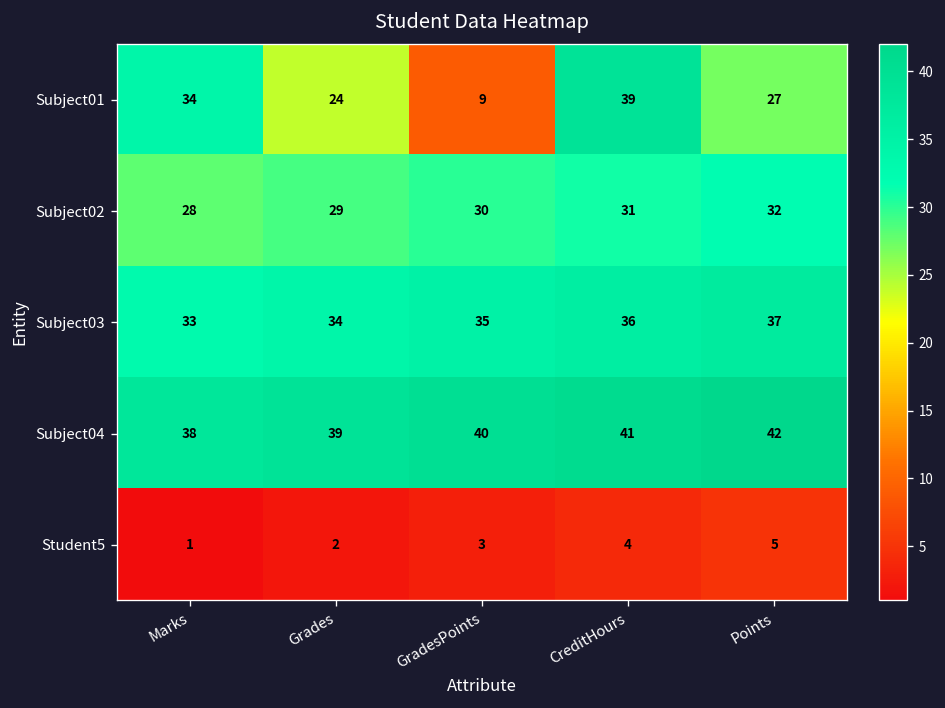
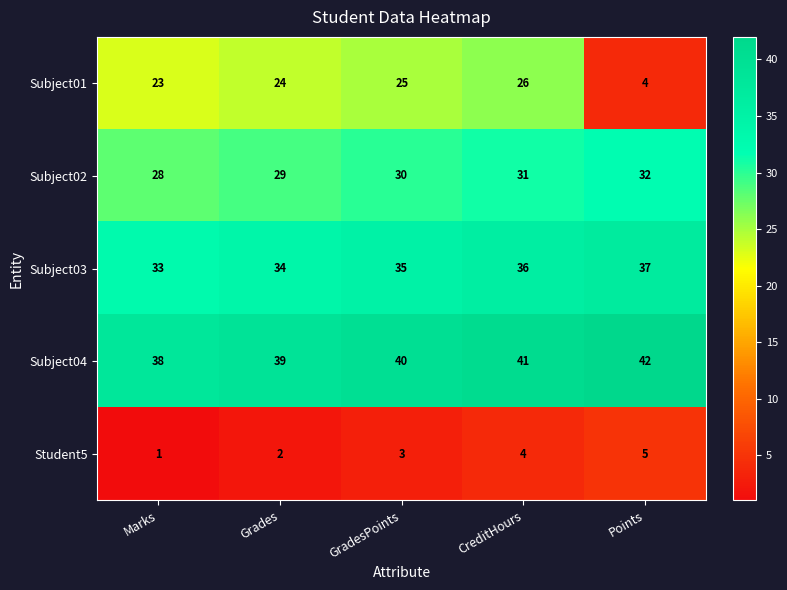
  {
    "Subject01": {
-     "Marks": 34,
+     "Marks": 23,
      "Grades": 24,
-     "GradesPoints": 9,
-     "CreditHours": 39,
-     "Points": 27
+     "GradesPoints": 25,
+     "CreditHours": 26,
+     "Points": 4
    },
    "Subject02": {
      "Marks": 28,
      "Grades": 29,
      "GradesPoints": 30,
      "CreditHours": 31,
      "Points": 32
    },
    "Subject03": {
      "Marks": 33,
      "Grades": 34,
      "GradesPoints": 35,
      "CreditHours": 36,
      "Points": 37
    },
    "Subject04": {
      "Marks": 38,
      "Grades": 39,
      "GradesPoints": 40,
      "CreditHours": 41,
      "Points": 42
    },
    "Student5": {
      "Marks": 1,
      "Grades": 2,
      "GradesPoints": 3,
      "CreditHours": 4,
      "Points": 5
    }
  }
